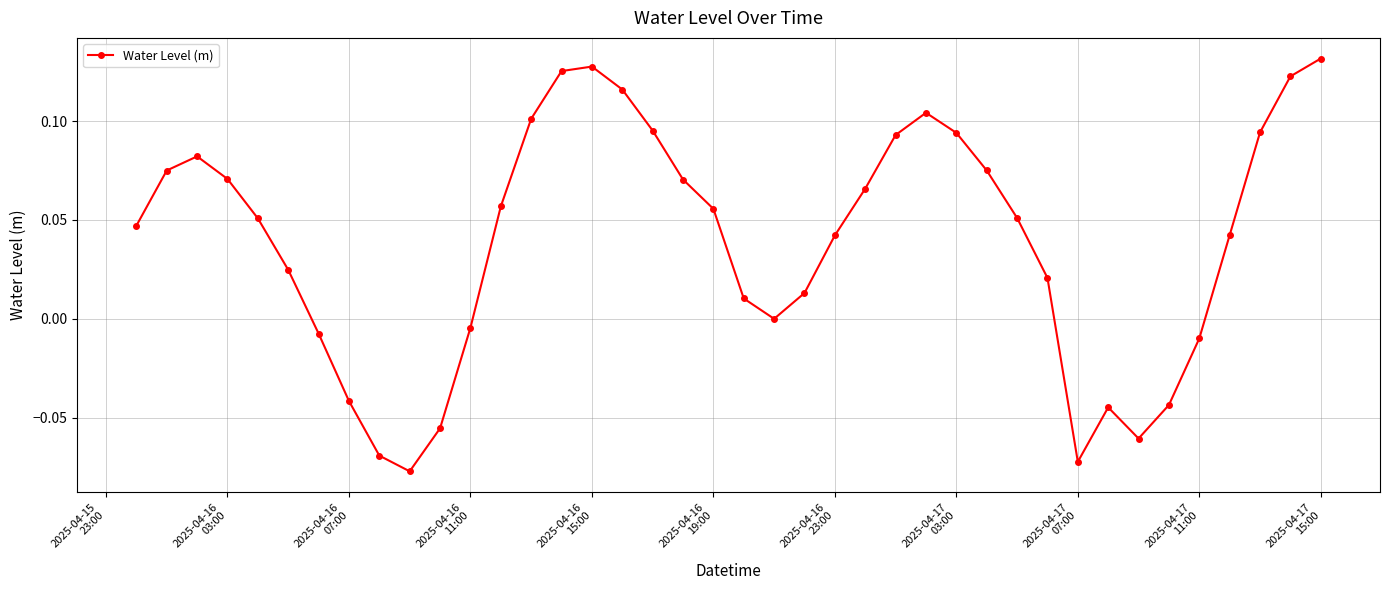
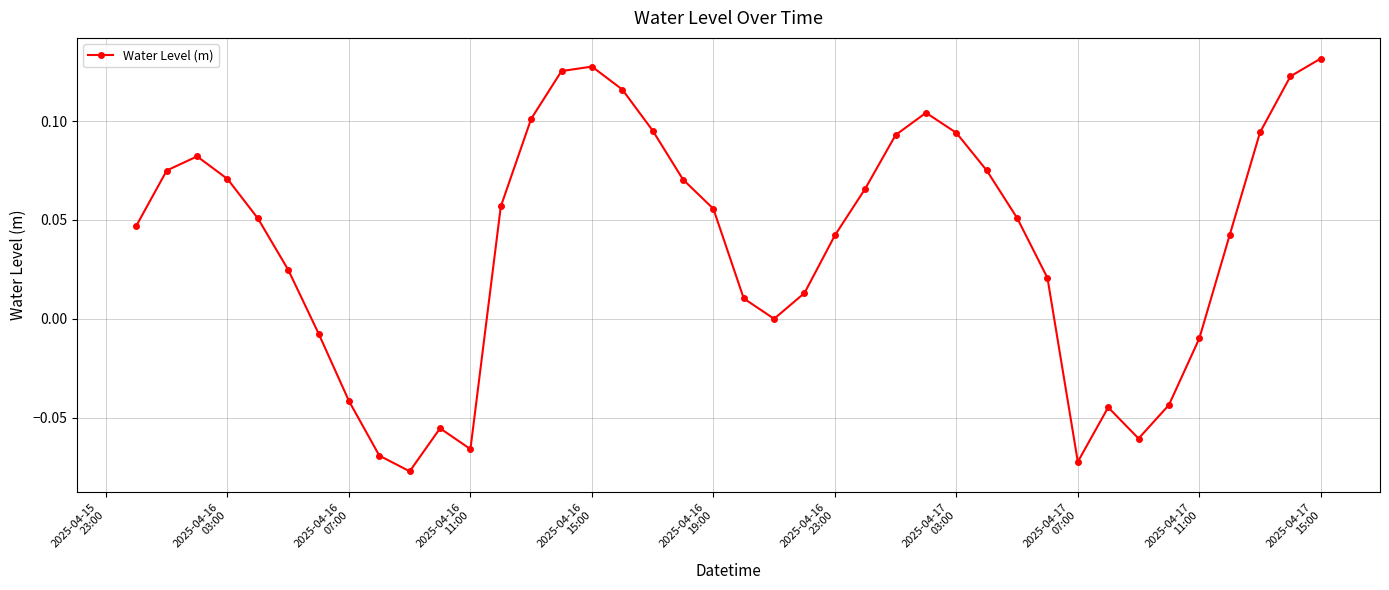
  {
    "2025-04-16 03:00": 0.071,
    "2025-04-16 07:00": -0.042,
-   "2025-04-16 11:00": -0.005,
+   "2025-04-16 11:00": -0.066,
    "2025-04-16 15:00": 0.128,
    "2025-04-16 19:00": 0.056,
    "2025-04-16 23:00": 0.042,
    "2025-04-17 03:00": 0.094,
    "2025-04-17 07:00": -0.072,
    "2025-04-17 11:00": -0.010,
    "2025-04-17 15:00": 0.132
  }
